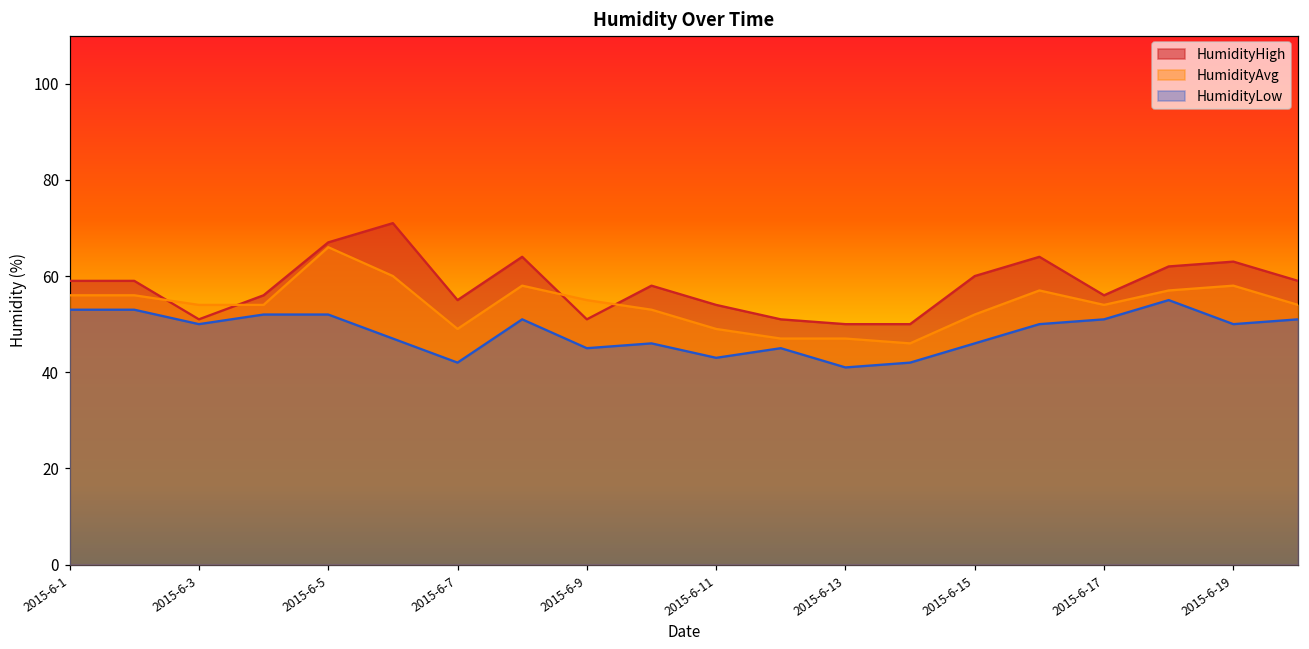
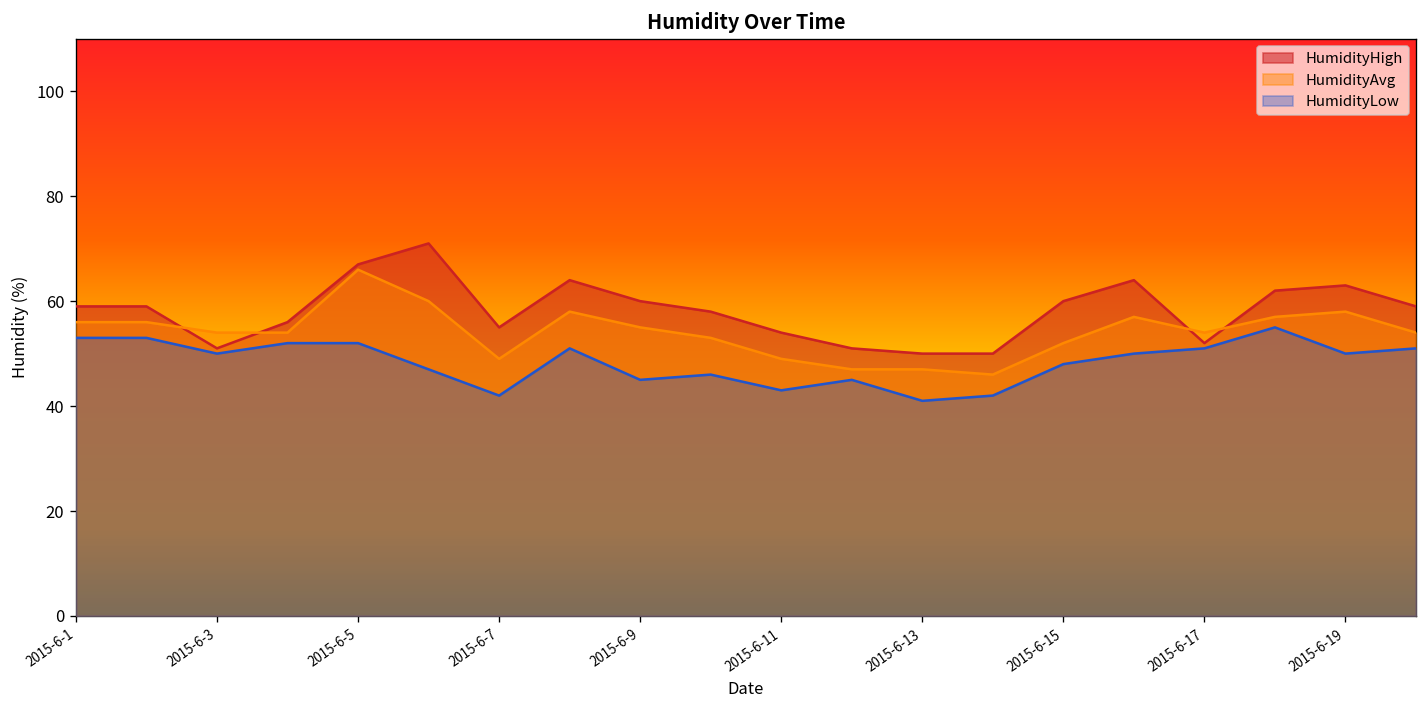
  {
    "HumidityHigh": {
      "2015-6-1": 59,
      "2015-6-3": 51,
      "2015-6-5": 67,
      "2015-6-7": 55,
-     "2015-6-9": 51,
+     "2015-6-9": 60,
      "2015-6-11": 54,
      "2015-6-13": 50,
      "2015-6-15": 60,
-     "2015-6-17": 56,
+     "2015-6-17": 52,
      "2015-6-19": 63
    },
    "HumidityAvg": {
      "2015-6-1": 56,
      "2015-6-3": 54,
      "2015-6-5": 66,
      "2015-6-7": 49,
      "2015-6-9": 55,
      "2015-6-11": 49,
      "2015-6-13": 47,
      "2015-6-15": 52,
      "2015-6-17": 54,
      "2015-6-19": 58
    },
    "HumidityLow": {
      "2015-6-1": 53,
      "2015-6-3": 50,
      "2015-6-5": 52,
      "2015-6-7": 42,
      "2015-6-9": 45,
      "2015-6-11": 43,
      "2015-6-13": 41,
-     "2015-6-15": 46,
+     "2015-6-15": 48,
      "2015-6-17": 51,
      "2015-6-19": 50
    }
  }
